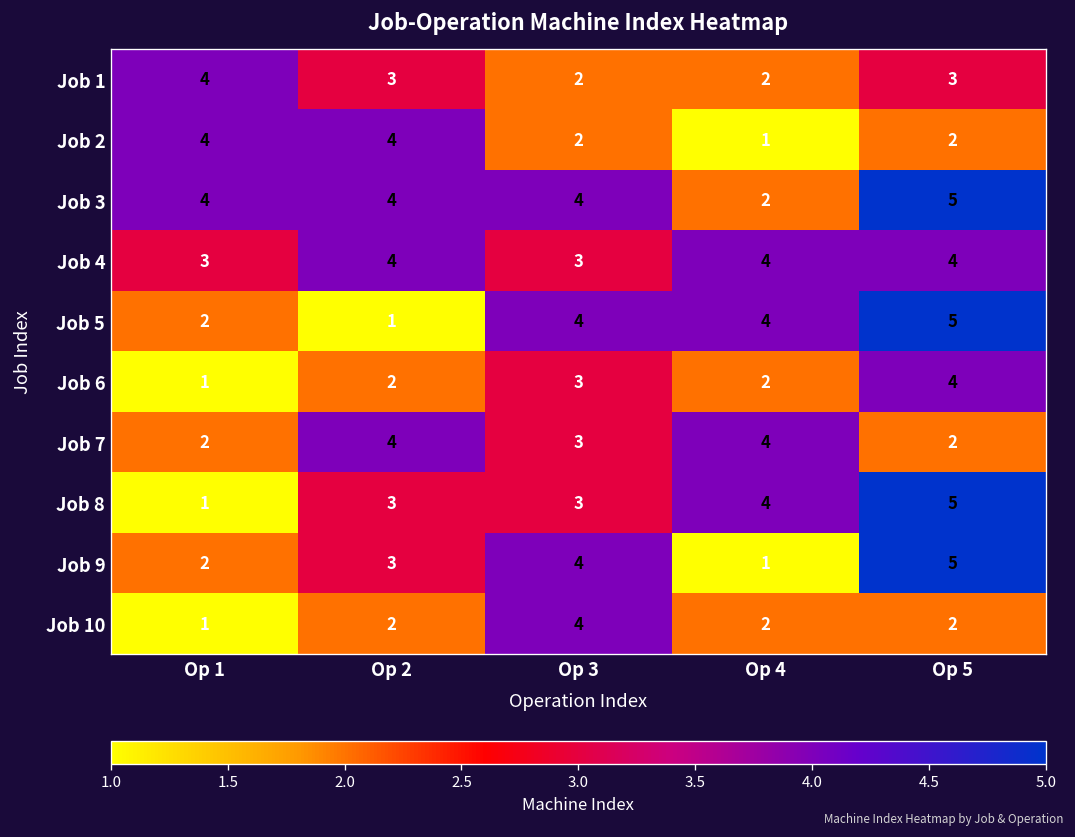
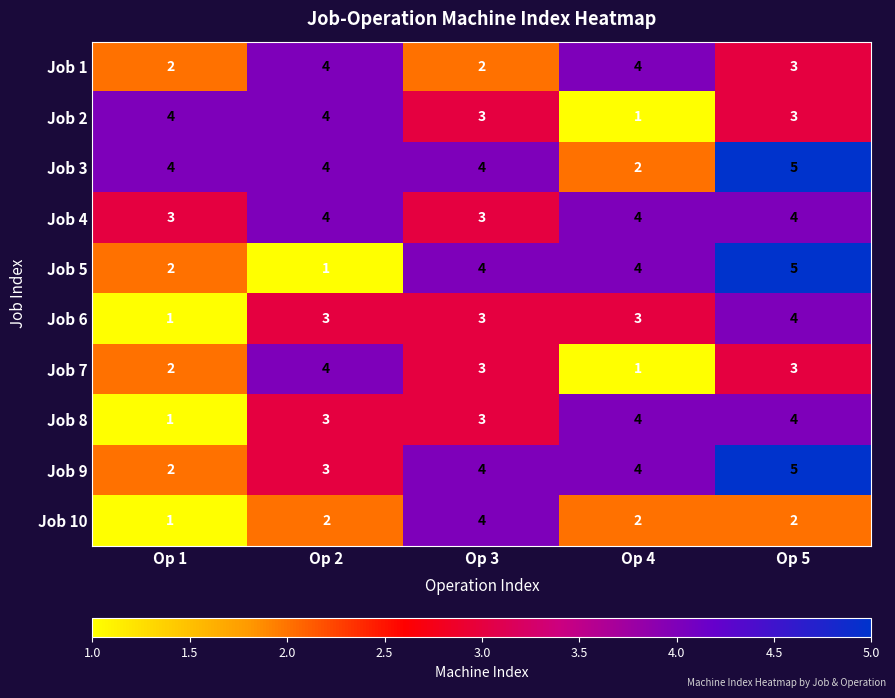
  {
    "Job 1": {
-     "Op 1": 4,
-     "Op 2": 3,
+     "Op 1": 2,
+     "Op 2": 4,
      "Op 3": 2,
-     "Op 4": 2,
+     "Op 4": 4,
      "Op 5": 3
    },
    "Job 2": {
      "Op 1": 4,
      "Op 2": 4,
-     "Op 3": 2,
+     "Op 3": 3,
      "Op 4": 1,
-     "Op 5": 2
+     "Op 5": 3
    },
    "Job 3": {
      "Op 1": 4,
      "Op 2": 4,
      "Op 3": 4,
      "Op 4": 2,
      "Op 5": 5
    },
    "Job 4": {
      "Op 1": 3,
      "Op 2": 4,
      "Op 3": 3,
      "Op 4": 4,
      "Op 5": 4
    },
    "Job 5": {
      "Op 1": 2,
      "Op 2": 1,
      "Op 3": 4,
      "Op 4": 4,
      "Op 5": 5
    },
    "Job 6": {
      "Op 1": 1,
-     "Op 2": 2,
+     "Op 2": 3,
      "Op 3": 3,
-     "Op 4": 2,
+     "Op 4": 3,
      "Op 5": 4
    },
    "Job 7": {
      "Op 1": 2,
      "Op 2": 4,
      "Op 3": 3,
-     "Op 4": 4,
-     "Op 5": 2
+     "Op 4": 1,
+     "Op 5": 3
    },
    "Job 8": {
      "Op 1": 1,
      "Op 2": 3,
      "Op 3": 3,
      "Op 4": 4,
-     "Op 5": 5
+     "Op 5": 4
    },
    "Job 9": {
      "Op 1": 2,
      "Op 2": 3,
      "Op 3": 4,
-     "Op 4": 1,
+     "Op 4": 4,
      "Op 5": 5
    },
    "Job 10": {
      "Op 1": 1,
      "Op 2": 2,
      "Op 3": 4,
      "Op 4": 2,
      "Op 5": 2
    }
  }
